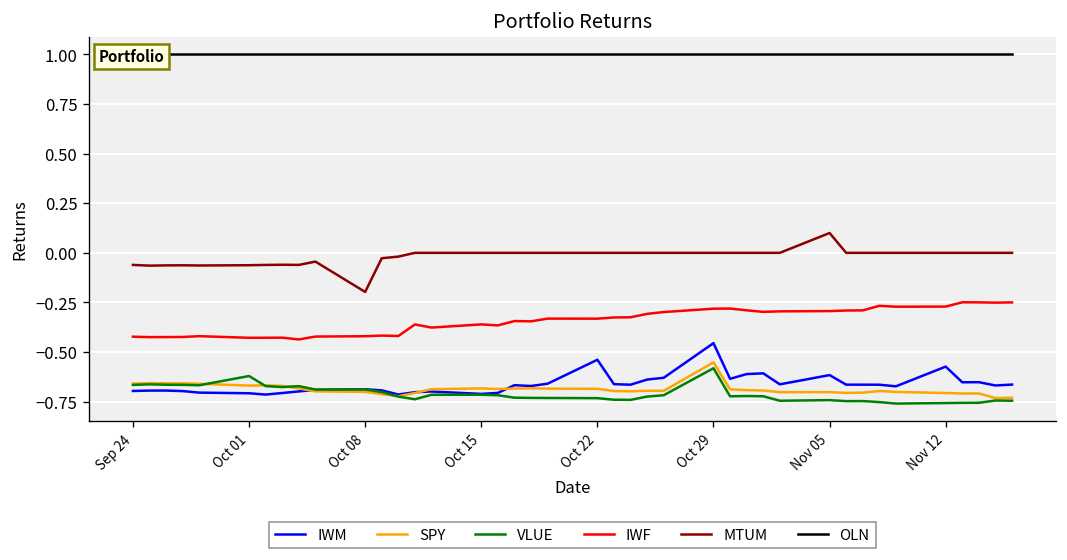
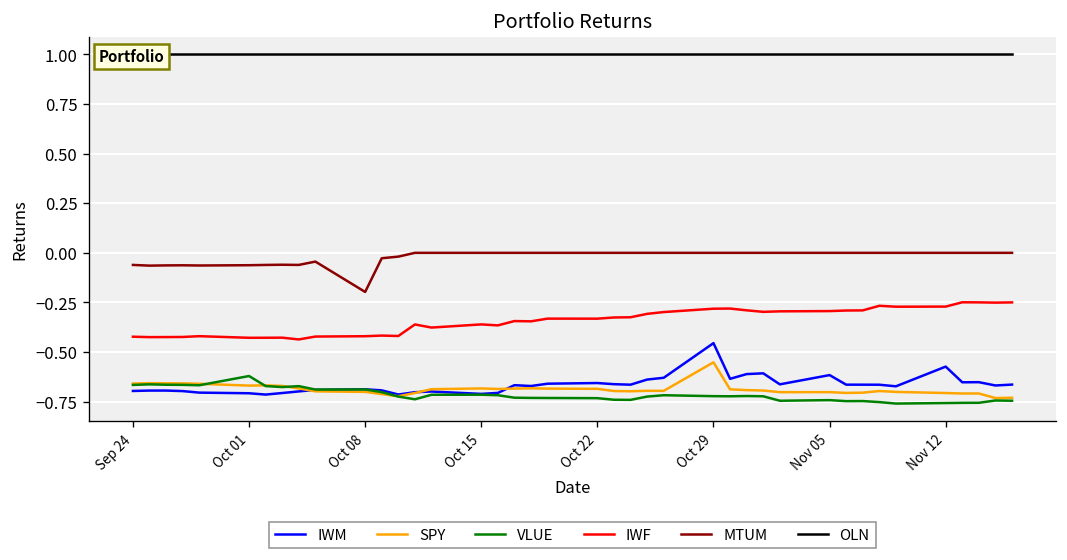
  {
    "IWM": {
      "Sep 24": -0.70,
      "Oct 01": -0.71,
-     "Oct 22": -0.54,
+     "Oct 22": -0.66,
      "Oct 29": -0.45,
      "Nov 05": -0.62,
      "Nov 12": -0.57
    },
    "SPY": {
      "Oct 01": -0.67,
      "Oct 15": -0.68,
      "Oct 22": -0.68,
      "Oct 29": -0.55,
      "Nov 05": -0.70,
      "Nov 12": -0.71
    },
    "VLUE": {
      "Oct 01": -0.62,
      "Oct 22": -0.73,
-     "Oct 29": -0.58,
+     "Oct 29": -0.72,
      "Nov 05": -0.74,
      "Nov 12": -0.76
    },
    "IWF": {
      "Sep 24": -0.42,
      "Oct 01": -0.43,
      "Oct 08": -0.42,
      "Oct 15": -0.36,
      "Oct 22": -0.33,
      "Oct 29": -0.28,
      "Nov 05": -0.29,
      "Nov 12": -0.27
    },
    "MTUM": {
      "Sep 24": -0.06,
      "Oct 01": -0.06,
      "Oct 08": -0.2,
      "Oct 15": 0.0,
      "Oct 22": 0.0,
      "Oct 29": 0.0,
-     "Nov 05": 0.1,
+     "Nov 05": 0.0,
      "Nov 12": 0.0
    },
    "OLN": {
      "Oct 01": 1.00,
      "Oct 08": 1.00,
      "Oct 15": 1.00,
      "Oct 22": 1.00,
      "Oct 29": 1.00,
      "Nov 05": 1.00,
      "Nov 12": 1.00
    }
  }
